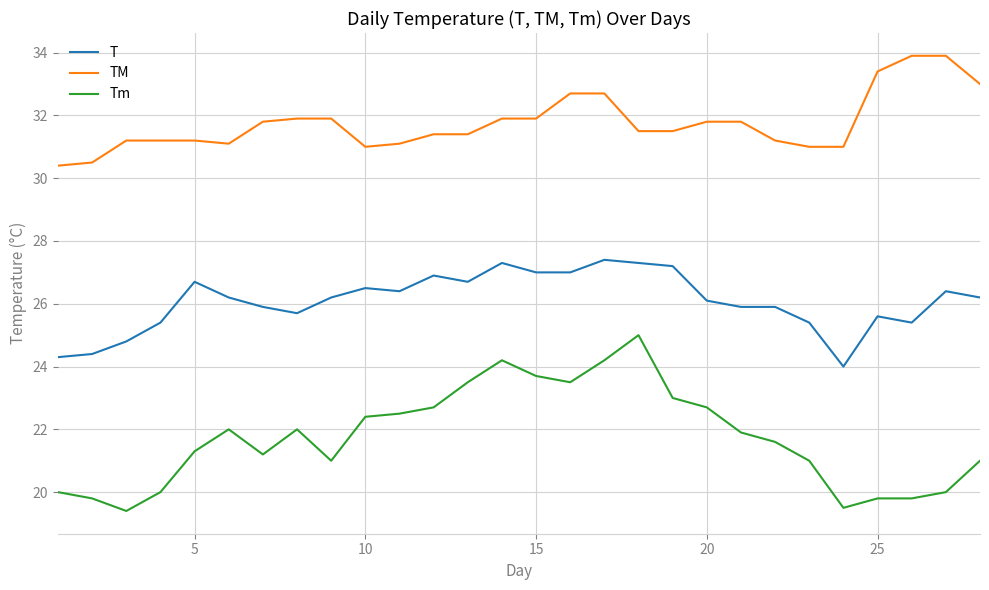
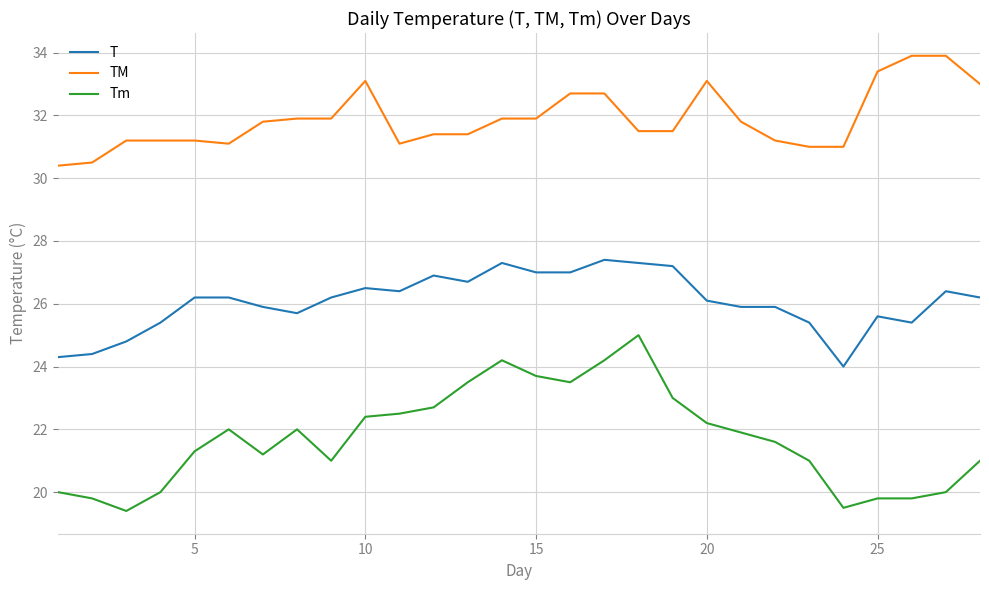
  {
    "T": {
-     "5": 26.7,
+     "5": 26.2,
      "10": 26.5,
      "15": 27.0,
      "20": 26.1,
      "25": 25.6
    },
    "TM": {
      "5": 31.2,
-     "10": 31.0,
+     "10": 33.1,
      "15": 31.9,
-     "20": 31.8,
+     "20": 33.1,
      "25": 33.4
    },
    "Tm": {
      "5": 21.3,
      "10": 22.4,
      "15": 23.7,
-     "20": 22.7,
+     "20": 22.2,
      "25": 19.8
    }
  }
